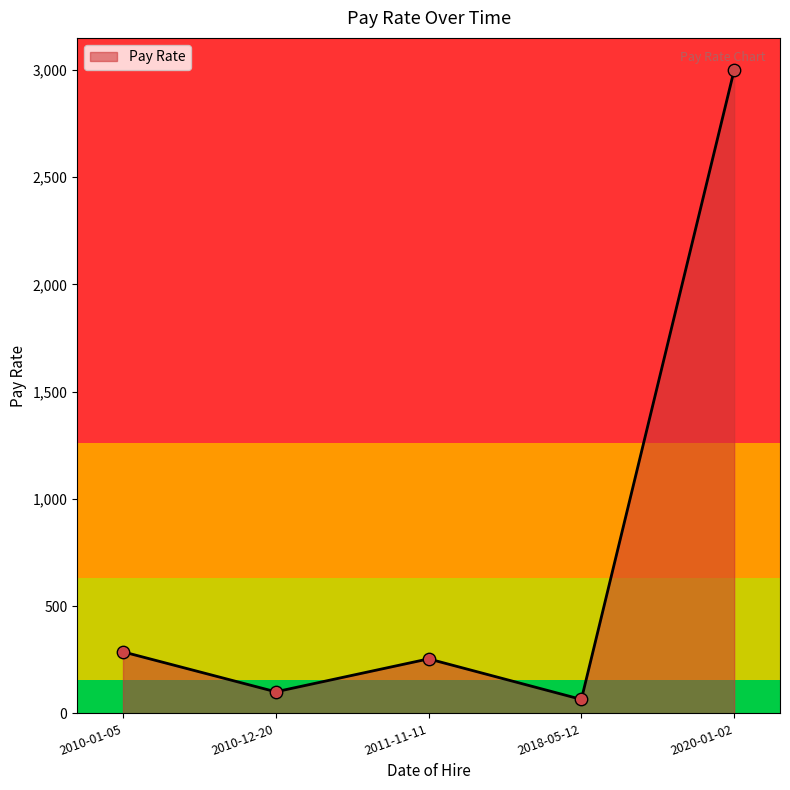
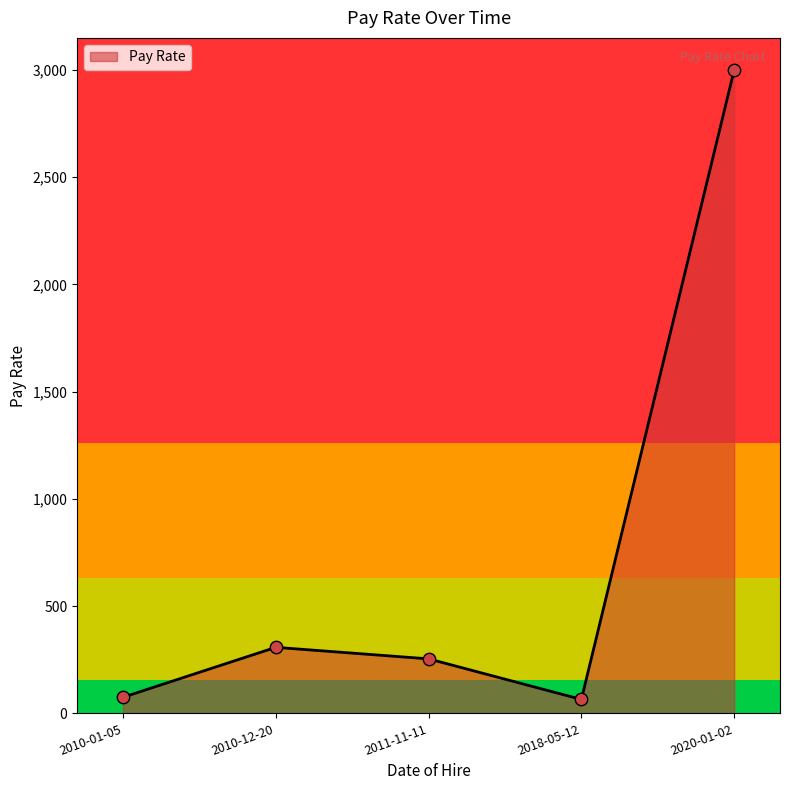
  {
-   "2010-01-05": "290",
-   "2010-12-20": "100",
+   "2010-01-05": "80",
+   "2010-12-20": "310",
    "2011-11-11": "250",
    "2018-05-12": "70",
    "2020-01-02": "3,000"
  }
